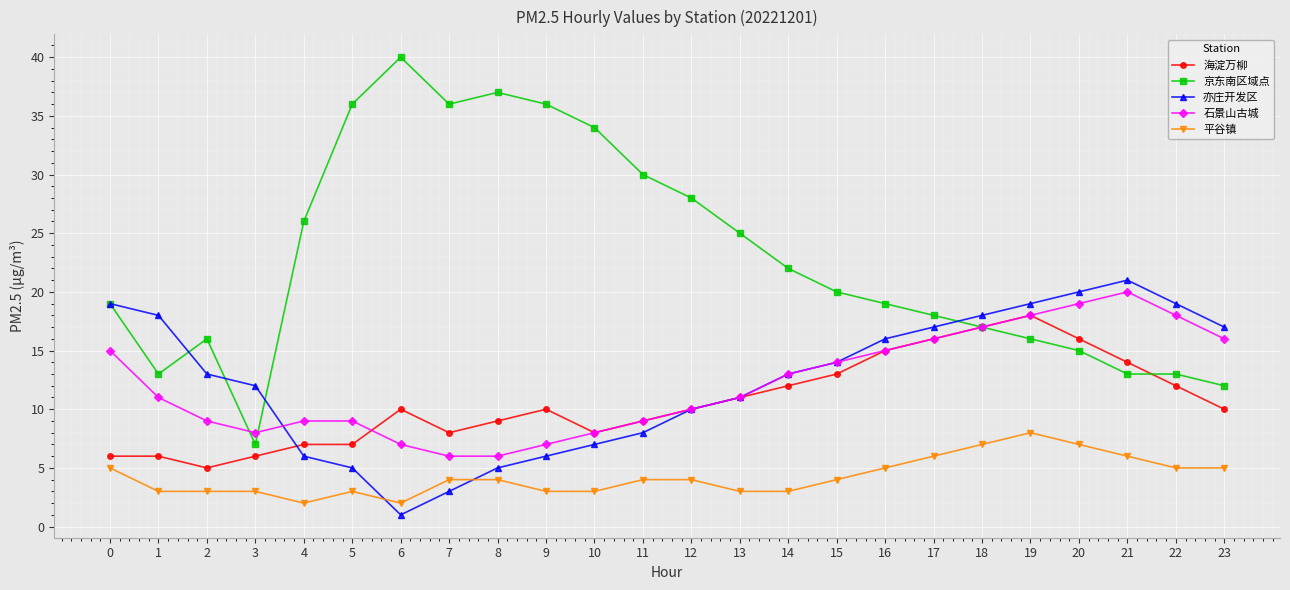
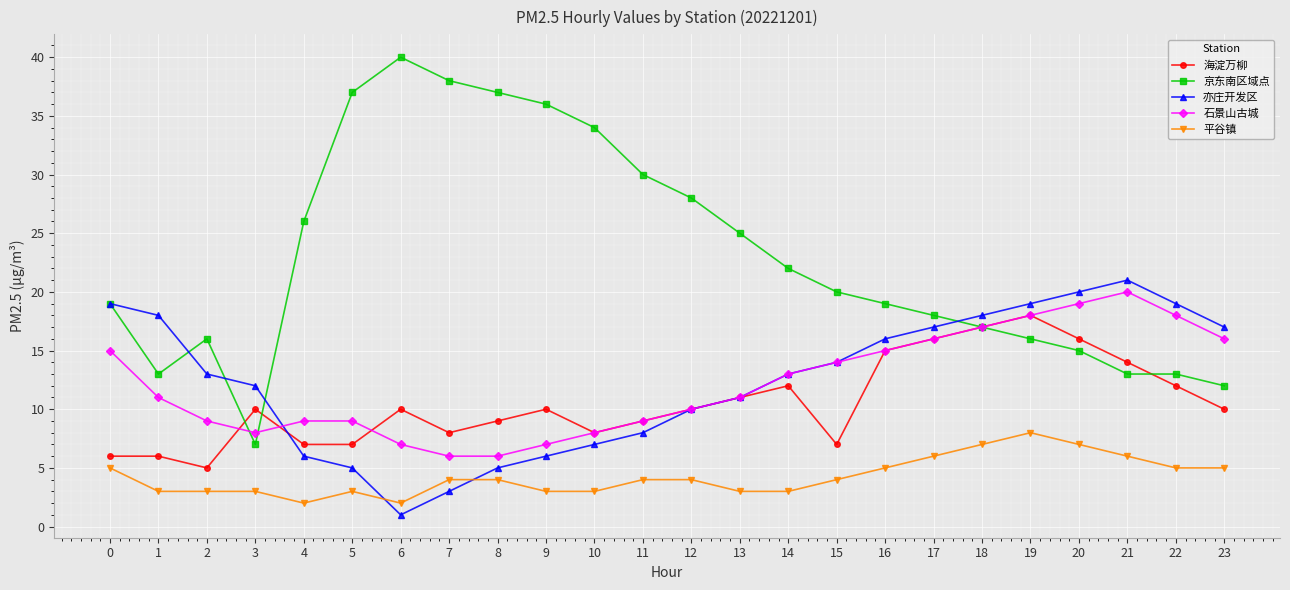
  {
    "海淀万柳": {
      "0": 6,
      "1": 6,
      "2": 5,
-     "3": 6,
+     "3": 10,
      "4": 7,
      "5": 7,
      "6": 10,
      "7": 8,
      "8": 9,
      "9": 10,
      "14": 12,
-     "15": 13,
+     "15": 7,
      "20": 16,
      "21": 14,
      "22": 12,
      "23": 10
    },
    "京东南区域点": {
      "1": 13,
      "2": 16,
      "3": 7,
      "4": 26,
-     "5": 36,
+     "5": 37,
      "6": 40,
-     "7": 36,
+     "7": 38,
      "8": 37,
      "9": 36,
      "10": 34,
      "11": 30,
      "12": 28,
      "13": 25,
      "14": 22,
      "15": 20,
      "16": 19,
      "17": 18,
      "19": 16,
      "20": 15,
      "21": 13,
      "22": 13,
      "23": 12
    },
    "亦庄开发区": {
      "1": 18,
      "2": 13,
      "3": 12,
      "4": 6,
      "5": 5,
      "6": 1,
      "7": 3,
      "8": 5,
      "9": 6,
      "10": 7,
      "11": 8,
      "16": 16,
      "17": 17,
      "18": 18,
      "19": 19,
      "20": 20,
      "21": 21,
      "22": 19,
      "23": 17
    },
    "石景山古城": {
      "0": 15,
      "1": 11,
      "2": 9,
      "3": 8,
      "4": 9,
      "5": 9,
      "6": 7,
      "7": 6,
      "8": 6,
      "9": 7,
      "20": 19,
      "21": 20,
      "22": 18,
      "23": 16
    },
    "平谷镇": {
      "0": 5,
      "1": 3,
      "2": 3,
      "3": 3,
      "4": 2,
      "5": 3,
      "6": 2,
      "7": 4,
      "8": 4,
      "9": 3,
      "10": 3,
      "11": 4,
      "12": 4,
      "13": 3,
      "14": 3,
      "15": 4,
      "16": 5,
      "17": 6,
      "18": 7,
      "19": 8,
      "20": 7,
      "21": 6,
      "22": 5,
      "23": 5
    }
  }
